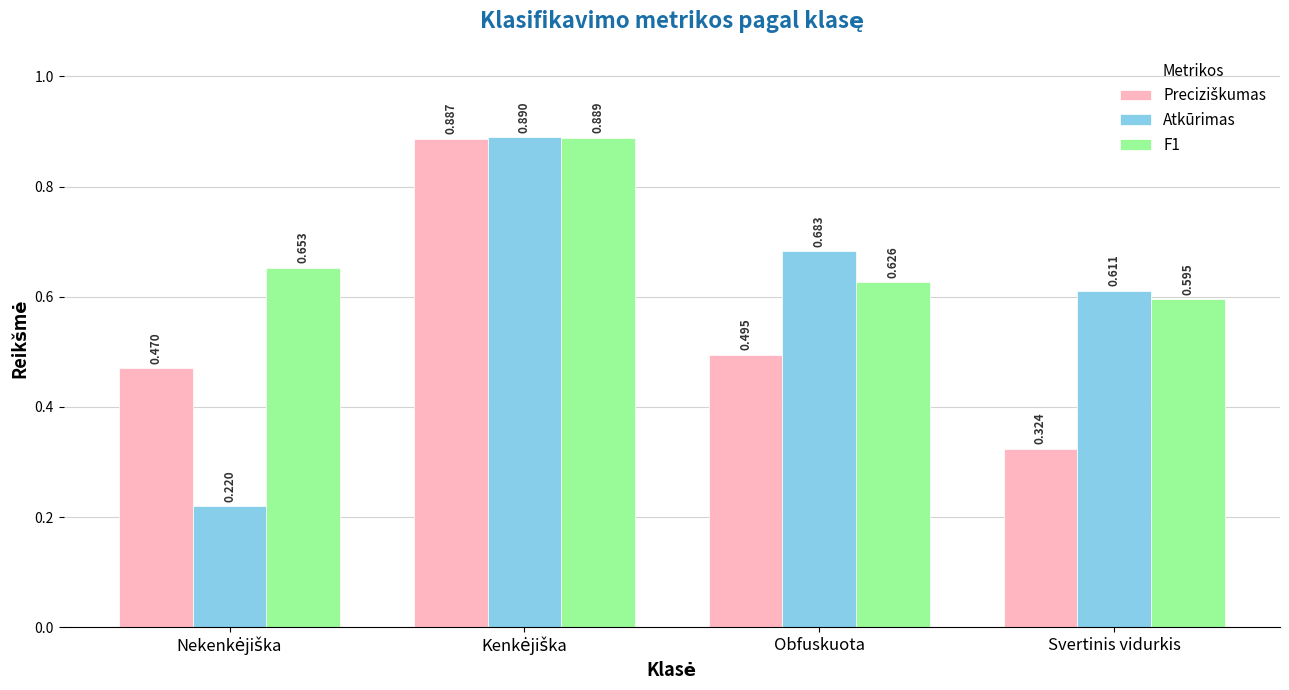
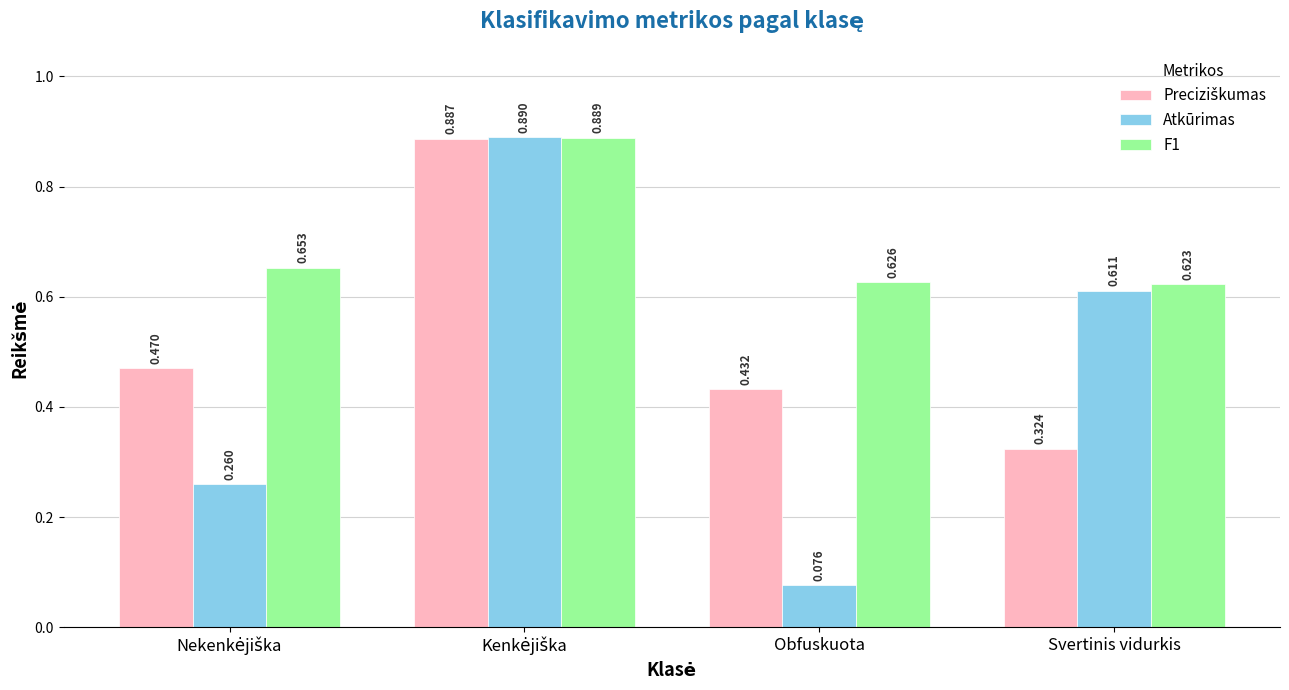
  {
    "Preciziškumas": {
      "Nekenkėjiška": 0.470,
      "Kenkėjiška": 0.887,
-     "Obfuskuota": 0.495,
+     "Obfuskuota": 0.432,
      "Svertinis vidurkis": 0.324
    },
    "Atkūrimas": {
-     "Nekenkėjiška": 0.220,
+     "Nekenkėjiška": 0.260,
      "Kenkėjiška": 0.890,
-     "Obfuskuota": 0.683,
+     "Obfuskuota": 0.076,
      "Svertinis vidurkis": 0.611
    },
    "F1": {
      "Nekenkėjiška": 0.653,
      "Kenkėjiška": 0.889,
      "Obfuskuota": 0.626,
-     "Svertinis vidurkis": 0.595
+     "Svertinis vidurkis": 0.623
    }
  }
